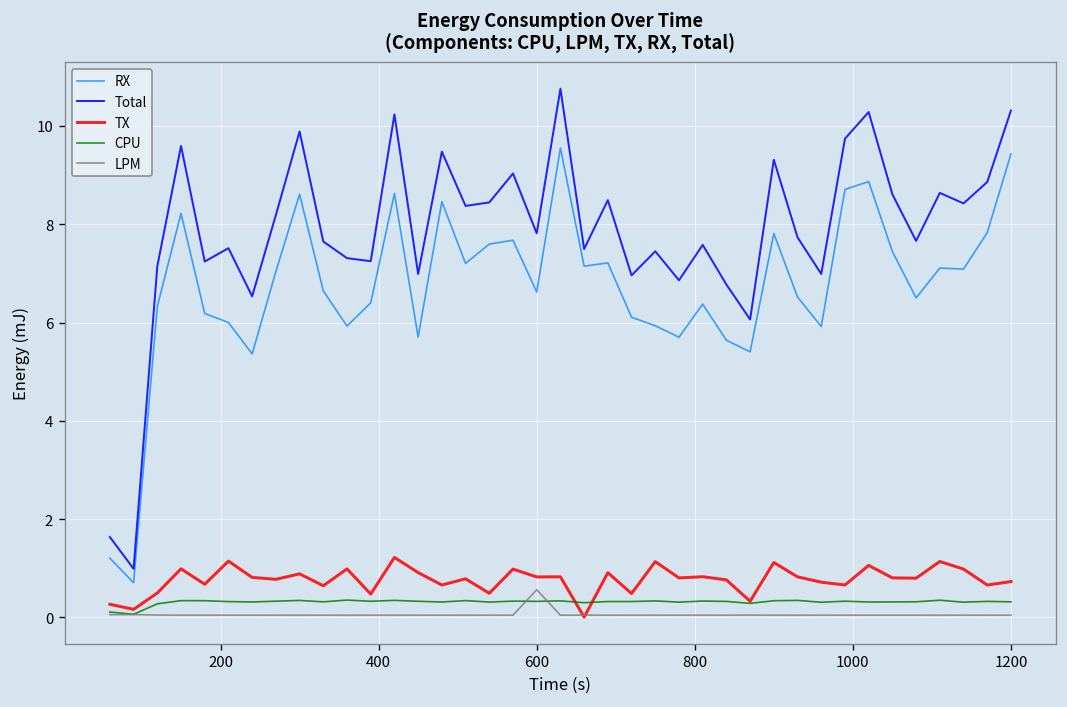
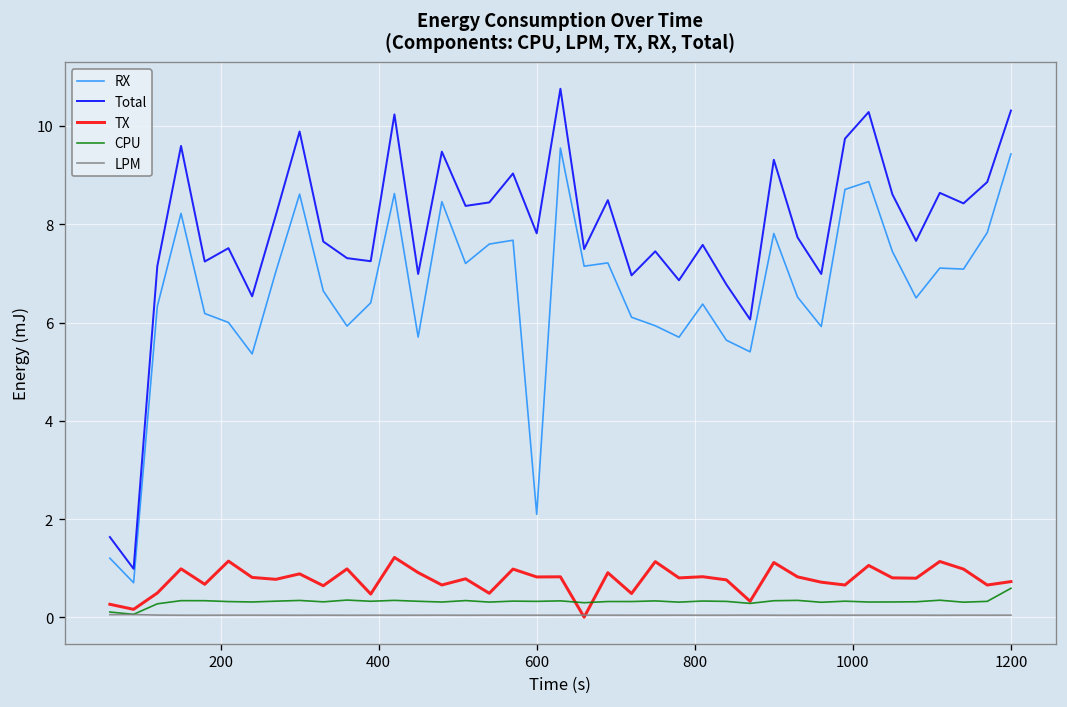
  {
    "RX": {
-     "600": 6.6,
+     "600": 2.1,
      "1200": 9.4
    },
    "Total": {
      "600": 7.8,
      "1200": 10.3
    },
    "TX": {
      "600": 0.8,
      "1200": 0.7
    },
    "CPU": {
      "600": 0.3,
-     "1200": 0.3
+     "1200": 0.6
    },
    "LPM": {
-     "600": 0.6,
+     "600": 0.0,
      "1200": 0.0
    }
  }
